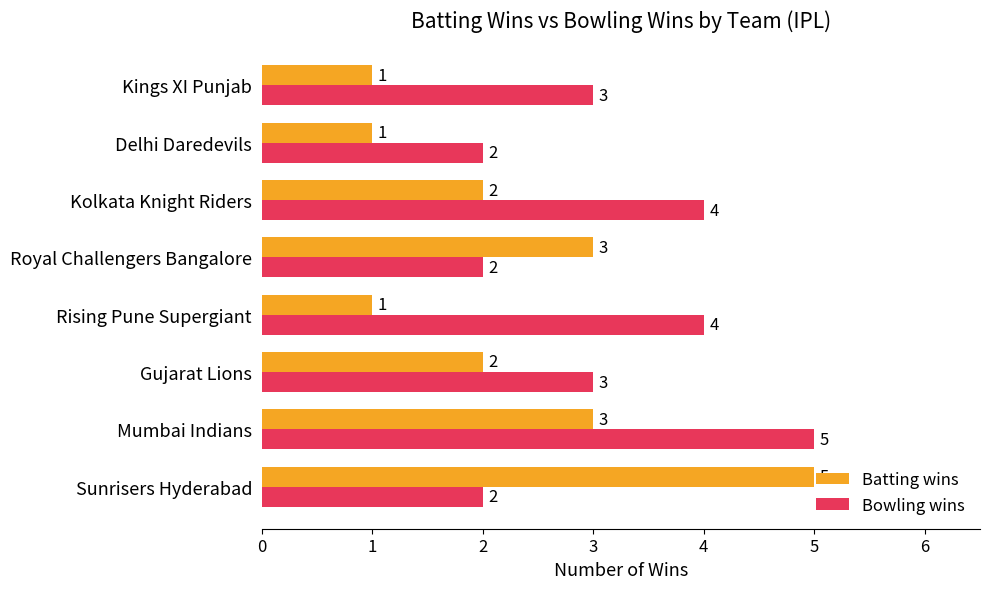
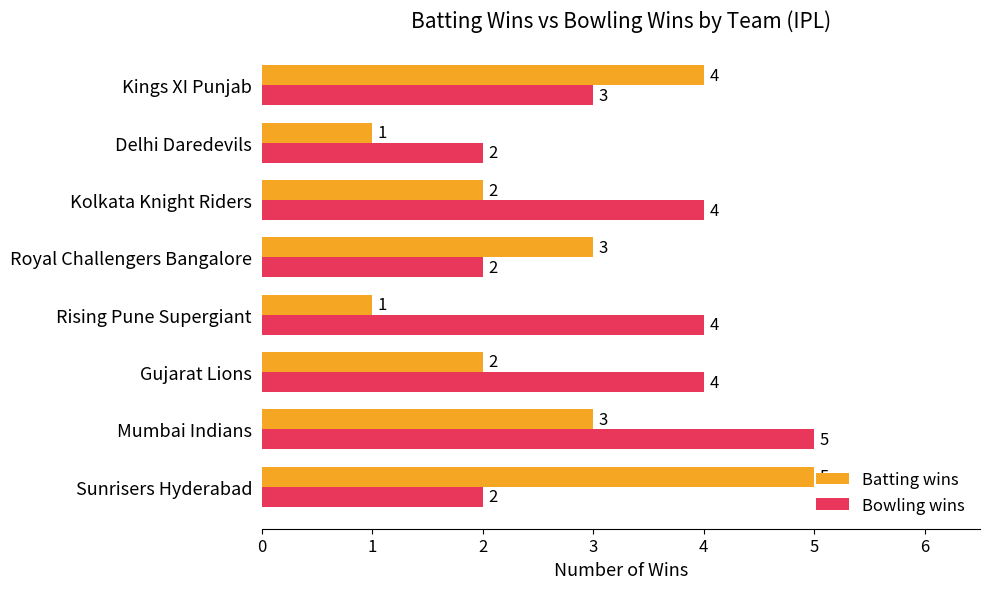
  {
    "Batting wins": {
-     "Kings XI Punjab": 1,
+     "Kings XI Punjab": 4,
      "Delhi Daredevils": 1,
      "Kolkata Knight Riders": 2,
      "Royal Challengers Bangalore": 3,
      "Rising Pune Supergiant": 1,
      "Gujarat Lions": 2,
      "Mumbai Indians": 3,
      "Sunrisers Hyderabad": 5
    },
    "Bowling wins": {
      "Kings XI Punjab": 3,
      "Delhi Daredevils": 2,
      "Kolkata Knight Riders": 4,
      "Royal Challengers Bangalore": 2,
      "Rising Pune Supergiant": 4,
-     "Gujarat Lions": 3,
+     "Gujarat Lions": 4,
      "Mumbai Indians": 5,
      "Sunrisers Hyderabad": 2
    }
  }
